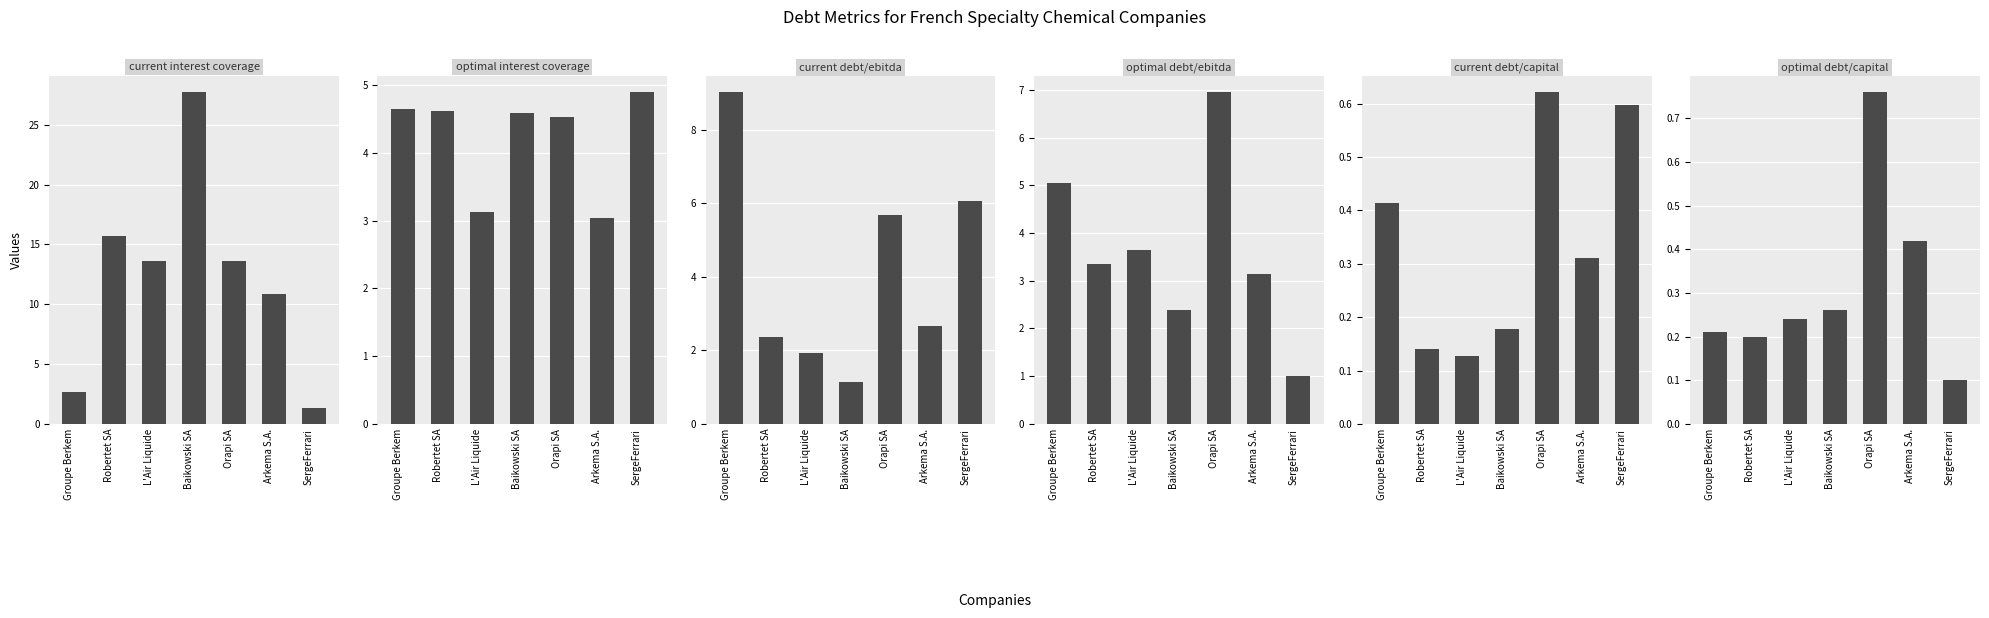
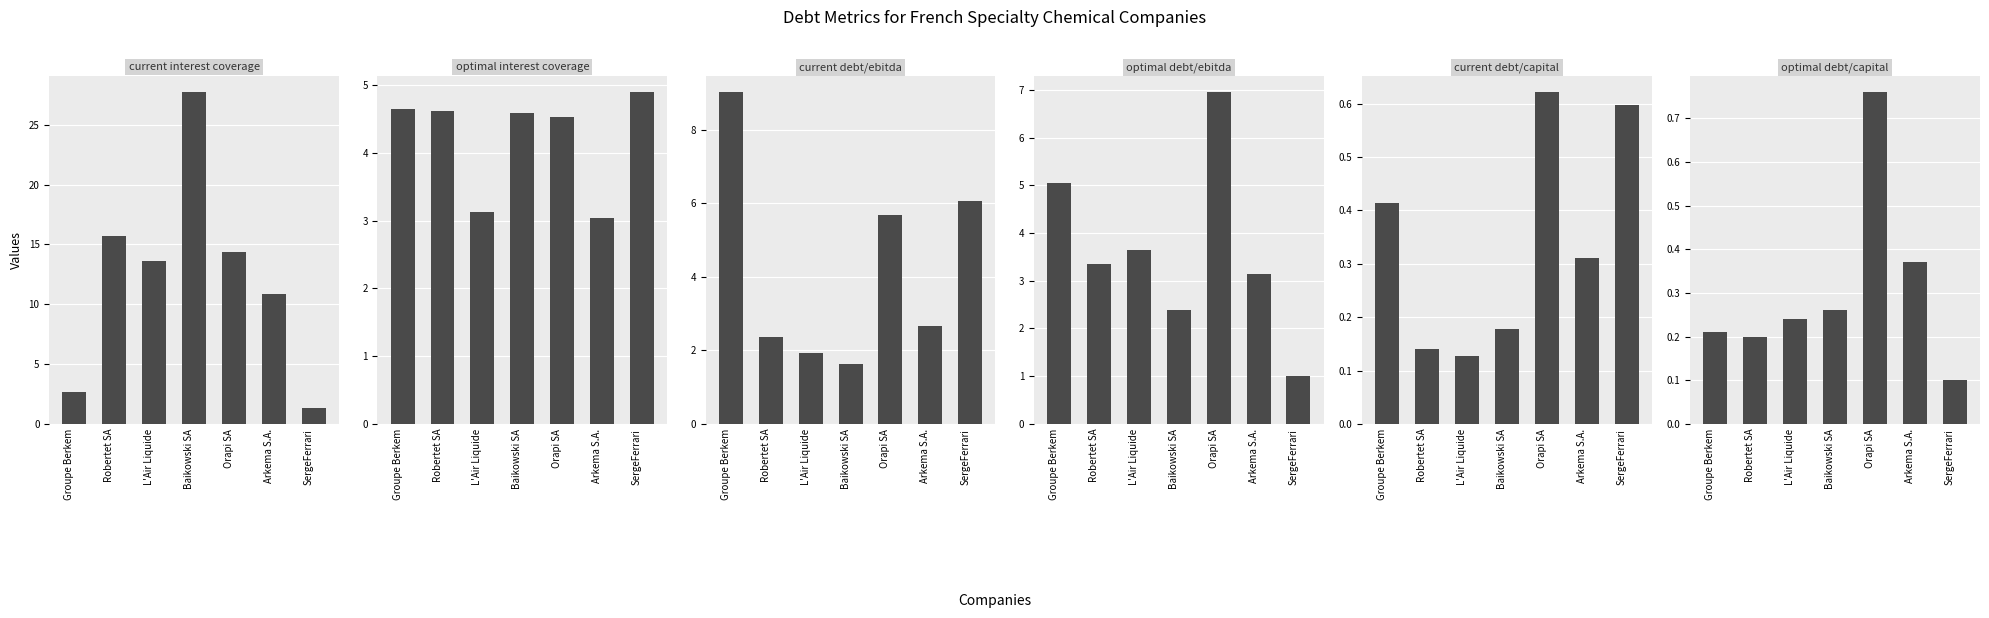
  {
    "current interest coverage": {
      "Groupe Berkem": 2.7,
      "Robertet SA": 15.7,
      "L'Air Liquide": 13.6,
      "Baikowski SA": 27.7,
-     "Orapi SA": 13.6,
+     "Orapi SA": 14.3,
      "Arkema S.A.": 10.8,
      "SergeFerrari": 1.3
    },
    "optimal interest coverage": {
      "Groupe Berkem": 4.6,
      "Robertet SA": 4.6,
      "L'Air Liquide": 3.1,
      "Baikowski SA": 4.6,
      "Orapi SA": 4.5,
      "Arkema S.A.": 3.0,
      "SergeFerrari": 4.9
    },
    "current debt/ebitda": {
      "Groupe Berkem": 9.0,
      "Robertet SA": 2.4,
      "L'Air Liquide": 1.9,
-     "Baikowski SA": 1.1,
+     "Baikowski SA": 1.6,
      "Orapi SA": 5.7,
      "Arkema S.A.": 2.6,
      "SergeFerrari": 6.1
    },
    "optimal debt/ebitda": {
      "Groupe Berkem": 5.1,
      "Robertet SA": 3.4,
      "L'Air Liquide": 3.7,
      "Baikowski SA": 2.4,
      "Orapi SA": 7.0,
      "Arkema S.A.": 3.1,
      "SergeFerrari": 1.0
    },
    "current debt/capital": {
      "Groupe Berkem": 0.41,
      "Robertet SA": 0.14,
      "L'Air Liquide": 0.13,
      "Baikowski SA": 0.18,
      "Orapi SA": 0.62,
      "Arkema S.A.": 0.31,
      "SergeFerrari": 0.60
    },
    "optimal debt/capital": {
      "Groupe Berkem": 0.21,
      "Robertet SA": 0.20,
      "L'Air Liquide": 0.24,
      "Baikowski SA": 0.26,
      "Orapi SA": 0.76,
-     "Arkema S.A.": 0.42,
+     "Arkema S.A.": 0.37,
      "SergeFerrari": 0.10
    }
  }
